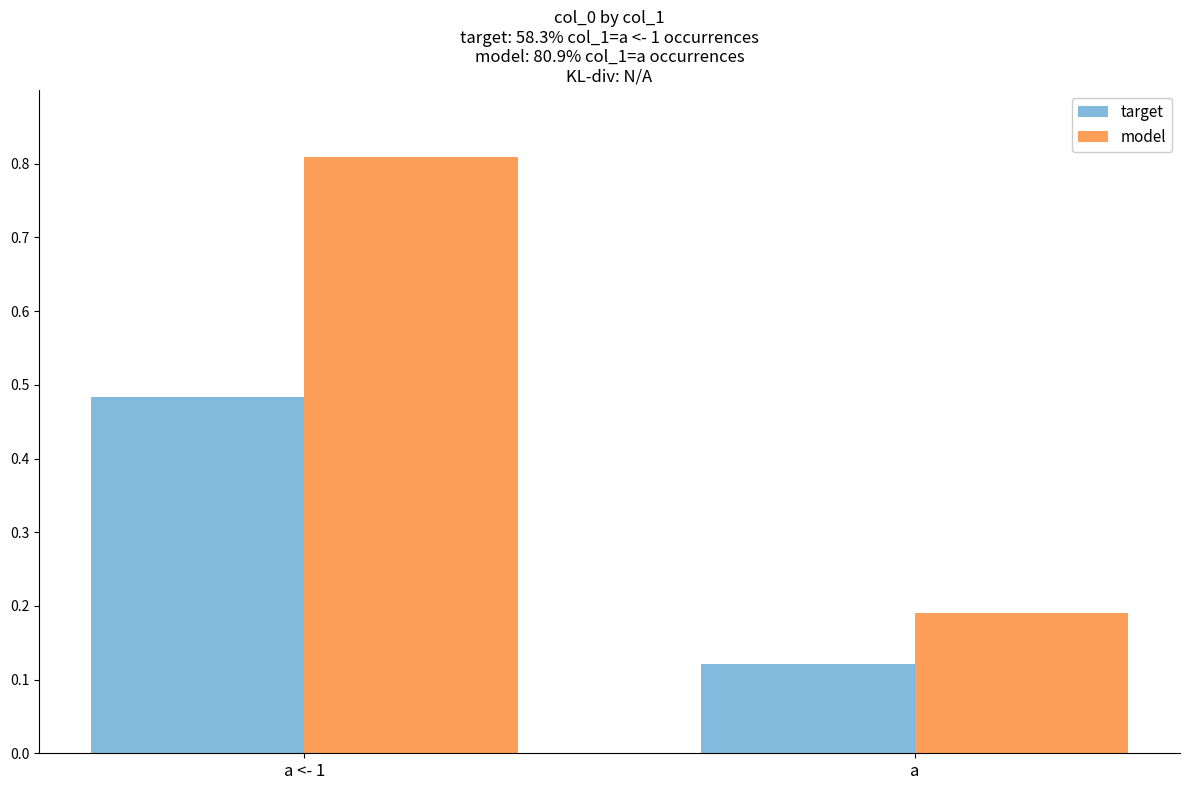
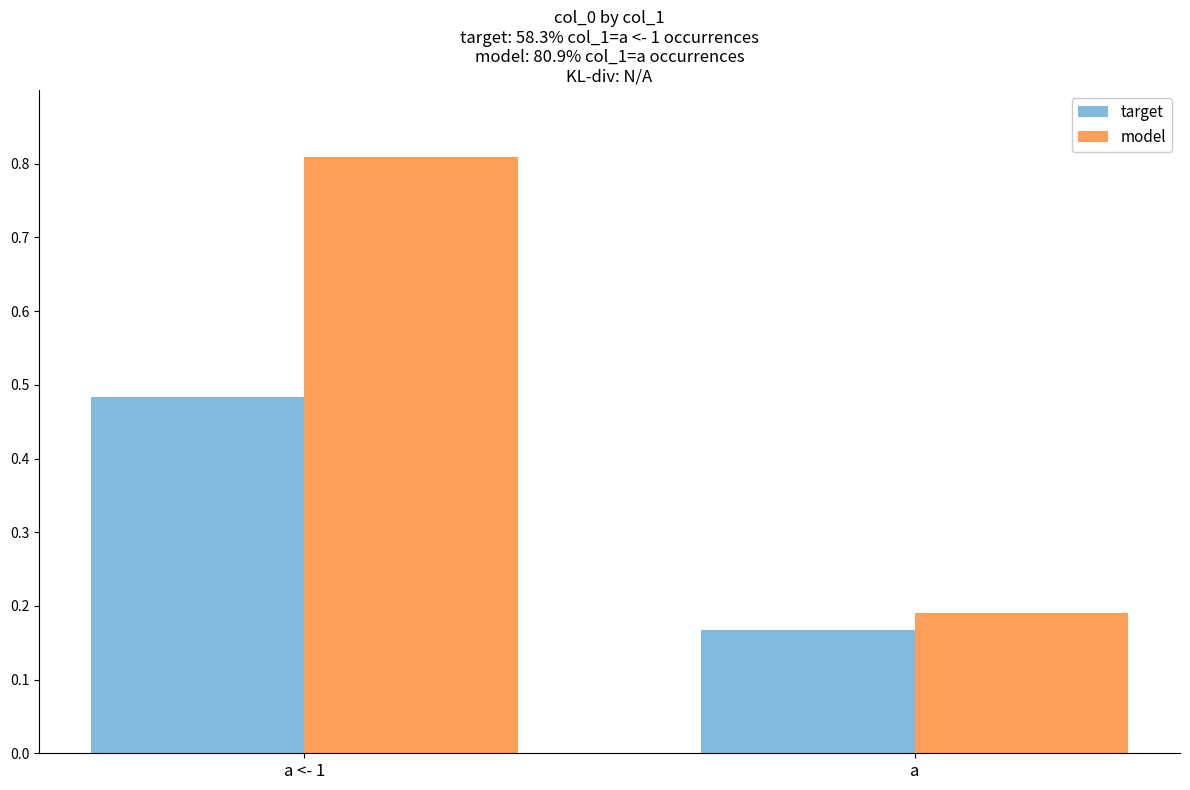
  {
    "target": {
      "a <- 1": 0.48,
-     "a": 0.12
+     "a": 0.17
    },
    "model": {
      "a <- 1": 0.81,
      "a": 0.19
    }
  }
